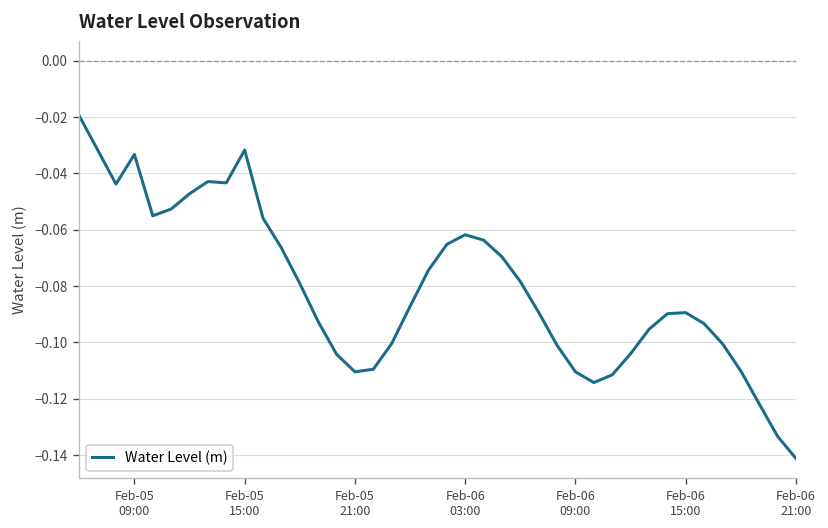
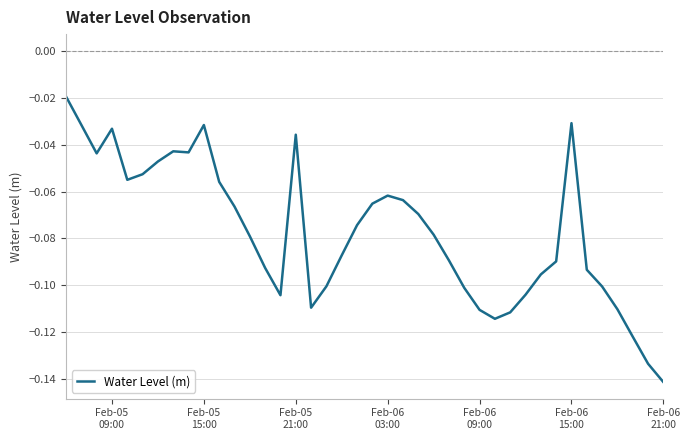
  {
    "Feb-05 09:00": -0.033,
    "Feb-05 15:00": -0.032,
-   "Feb-05 21:00": -0.110,
+   "Feb-05 21:00": -0.036,
    "Feb-06 03:00": -0.062,
    "Feb-06 09:00": -0.110,
-   "Feb-06 15:00": -0.089,
+   "Feb-06 15:00": -0.031,
    "Feb-06 21:00": -0.141
  }
